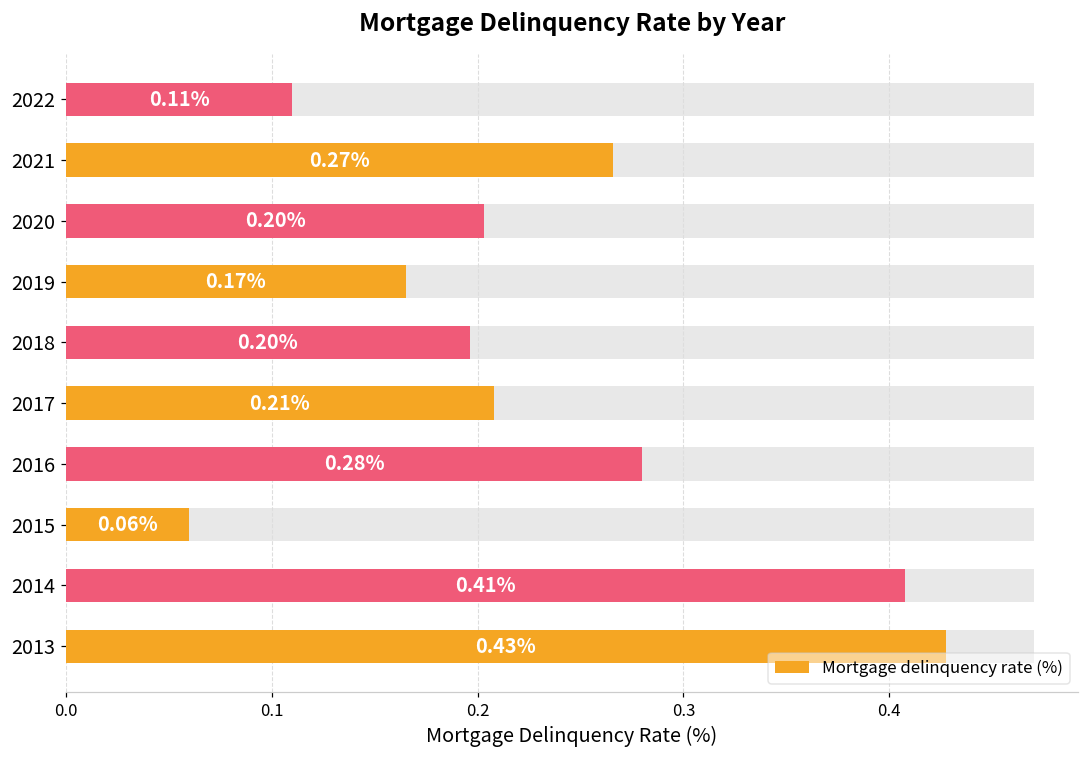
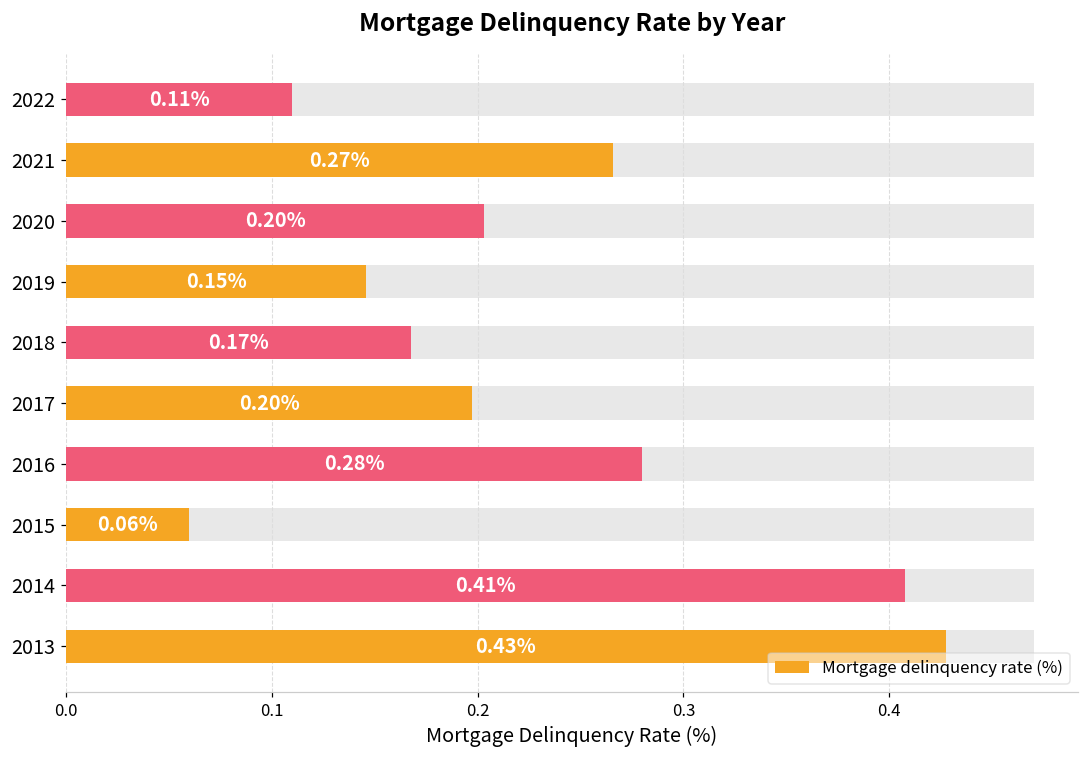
  {
    "Mortgage delinquency rate (%)": {
-     "2019": "0.17%",
-     "2018": "0.20%",
-     "2017": "0.21%"
+     "2019": "0.15%",
+     "2018": "0.17%",
+     "2017": "0.20%"
    }
  }
